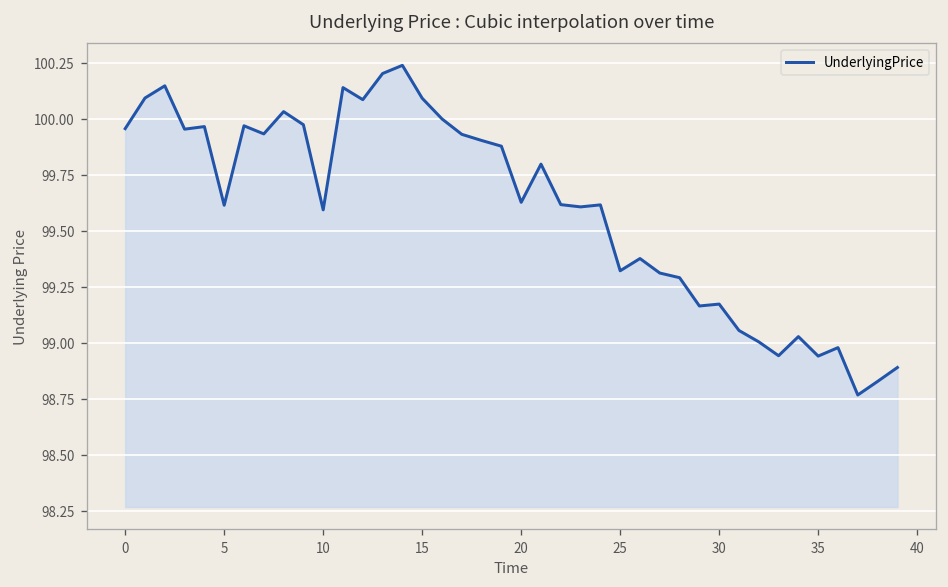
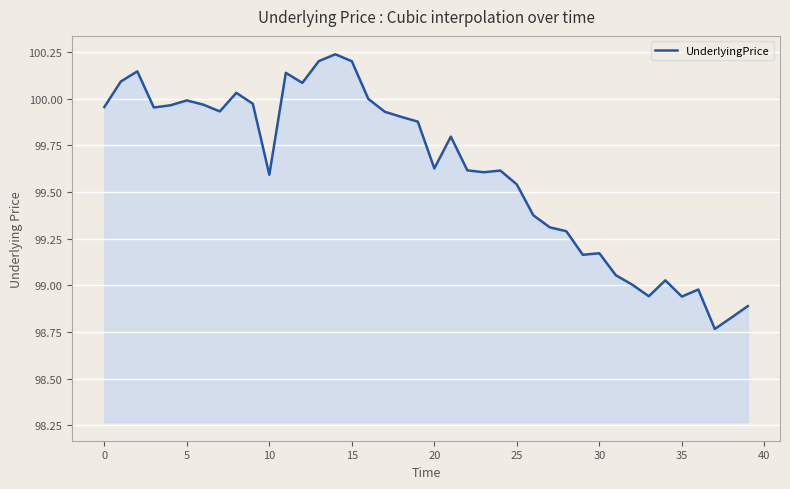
  {
    "0": 99.96,
-   "5": 99.61,
+   "5": 99.99,
    "10": 99.59,
-   "15": 100.09,
+   "15": 100.20,
    "20": 99.63,
-   "25": 99.32,
+   "25": 99.54,
    "30": 99.17,
    "35": 98.94
  }
